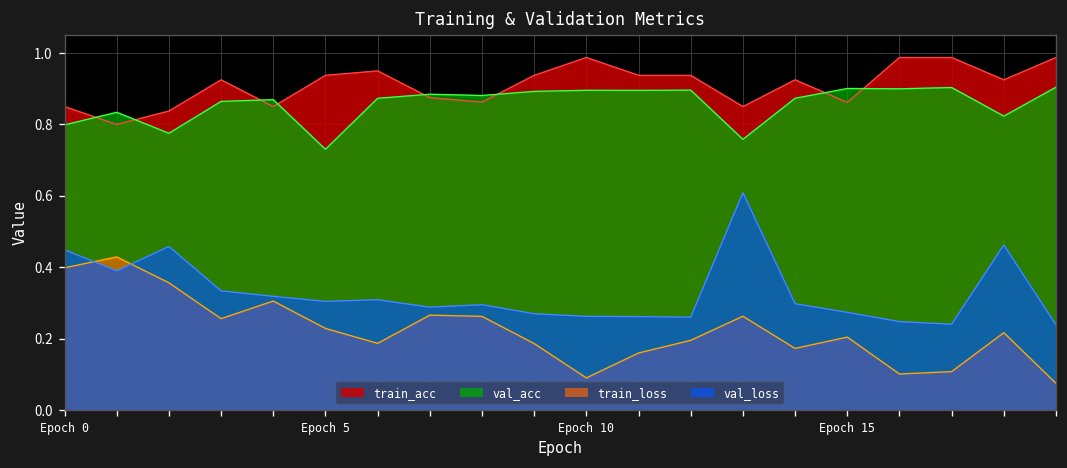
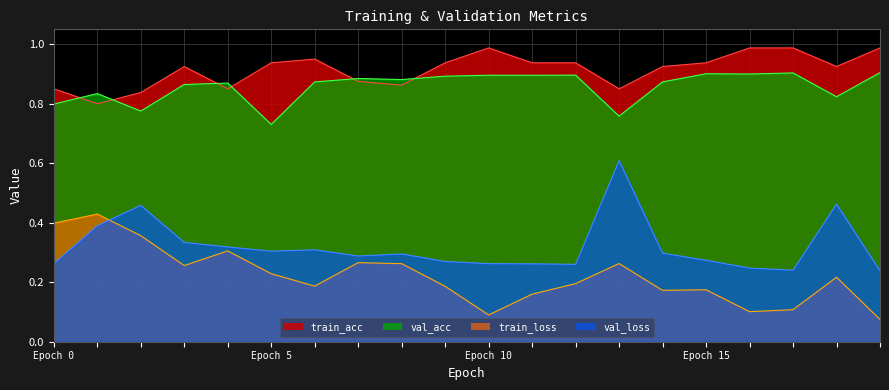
  {
    "train_acc": {
      "Epoch 0": 0.85,
      "Epoch 5": 0.94,
      "Epoch 10": 0.99,
-     "Epoch 15": 0.86
+     "Epoch 15": 0.94
    },
    "val_acc": {
      "Epoch 0": 0.80,
      "Epoch 5": 0.73,
      "Epoch 10": 0.90,
      "Epoch 15": 0.90
    },
    "train_loss": {
      "Epoch 0": 0.40,
      "Epoch 5": 0.23,
      "Epoch 10": 0.09,
-     "Epoch 15": 0.20
+     "Epoch 15": 0.17
    },
    "val_loss": {
-     "Epoch 0": 0.45,
+     "Epoch 0": 0.26,
      "Epoch 5": 0.30,
      "Epoch 10": 0.26,
      "Epoch 15": 0.27
    }
  }
